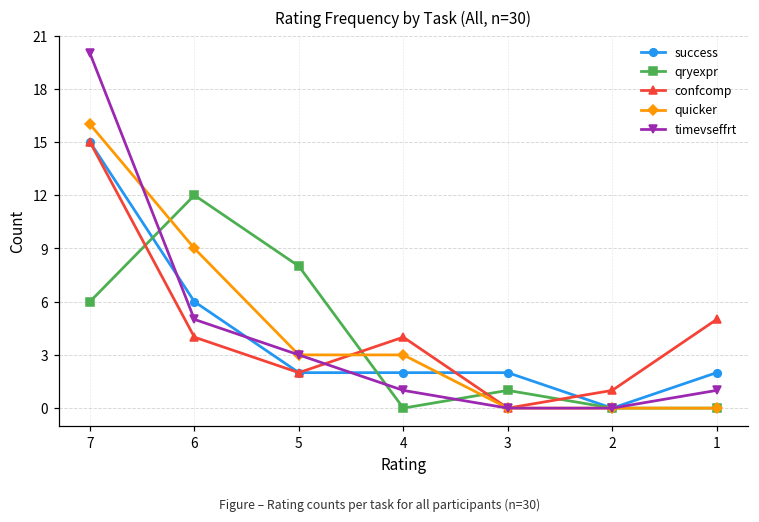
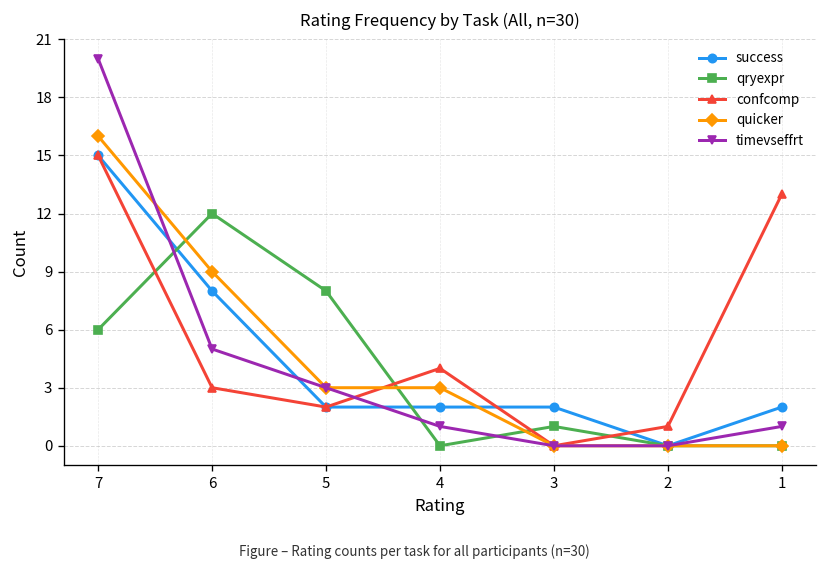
  {
    "success": {
-     "6": 6,
+     "6": 8,
      "4": 2,
      "3": 2,
      "1": 2
    },
    "qryexpr": {
      "7": 6,
      "6": 12,
      "5": 8,
      "4": 0,
      "3": 1
    },
    "confcomp": {
-     "6": 4,
+     "6": 3,
      "4": 4,
      "2": 1,
-     "1": 5
+     "1": 13
    },
    "quicker": {
      "7": 16,
      "6": 9,
      "4": 3
    },
    "timevseffrt": {
      "7": 20,
      "6": 5,
      "4": 1,
      "1": 1
    }
  }
